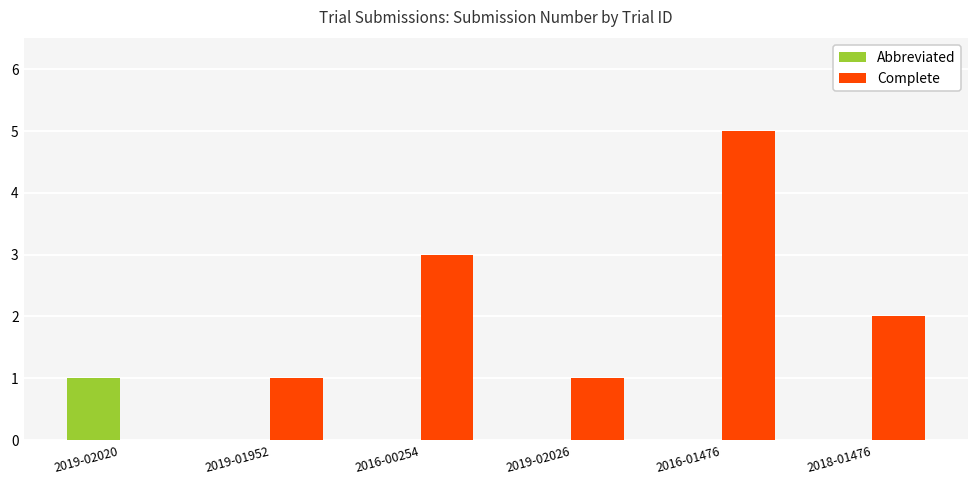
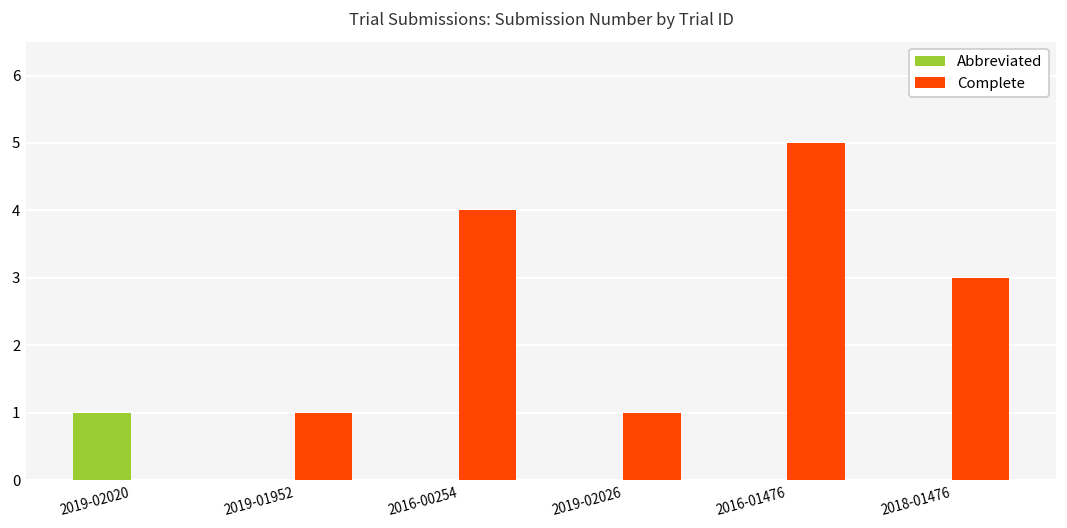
  {
    "Abbreviated": {
      "2019-02020": 1,
      "2019-01952": 0,
      "2016-00254": 0,
      "2019-02026": 0,
      "2016-01476": 0,
      "2018-01476": 0
    },
    "Complete": {
      "2019-02020": 0,
      "2019-01952": 1,
-     "2016-00254": 3,
+     "2016-00254": 4,
      "2019-02026": 1,
      "2016-01476": 5,
-     "2018-01476": 2
+     "2018-01476": 3
    }
  }
